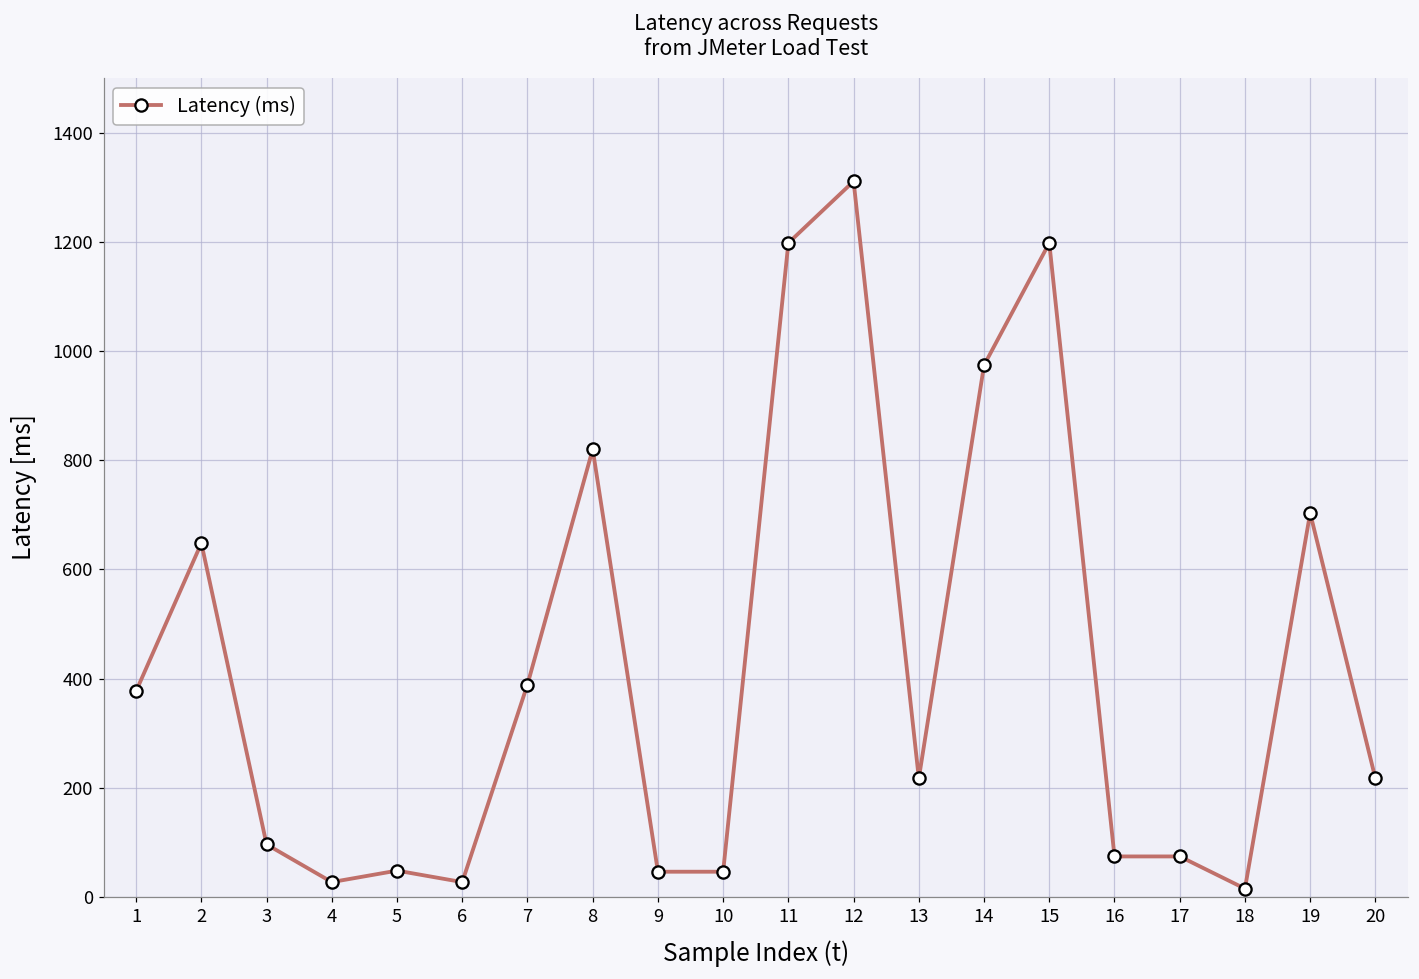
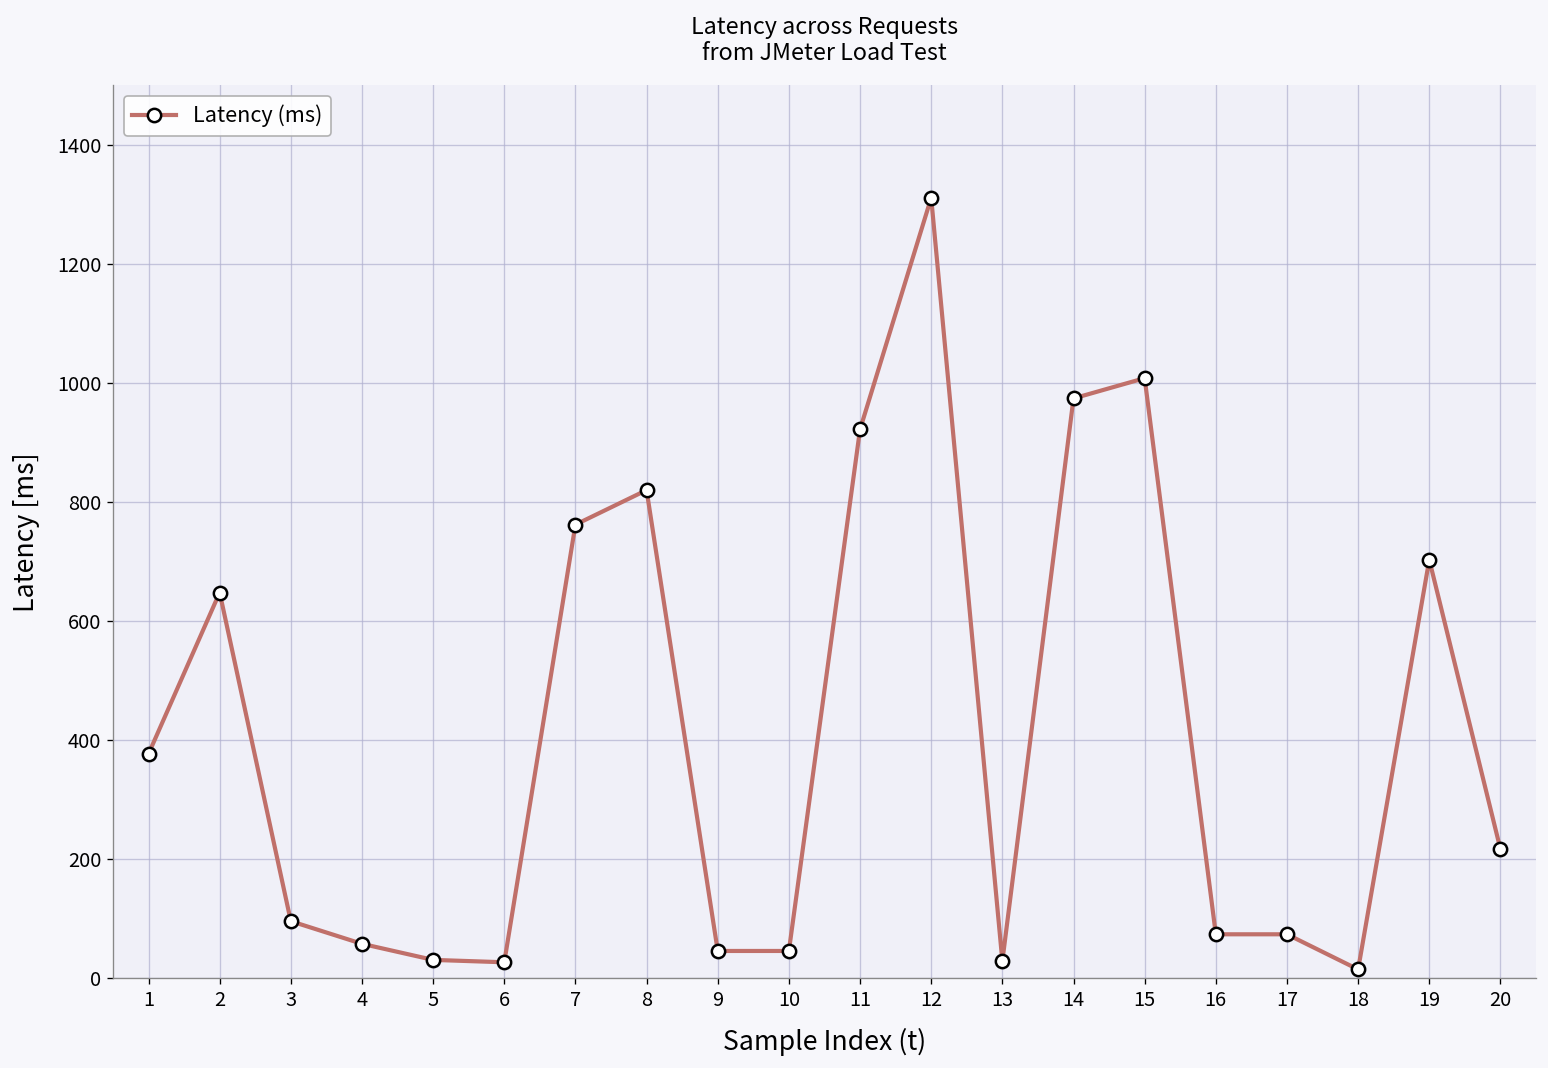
  {
    "1": 380,
    "2": 650,
    "3": 100,
-   "4": 30,
-   "5": 50,
+   "4": 60,
+   "5": 30,
    "6": 30,
-   "7": 390,
+   "7": 760,
    "8": 820,
    "9": 50,
    "10": 50,
-   "11": 1200,
+   "11": 920,
    "12": 1310,
-   "13": 220,
+   "13": 30,
    "14": 970,
-   "15": 1200,
+   "15": 1010,
    "16": 70,
    "17": 70,
    "18": 20,
    "19": 700,
    "20": 220
  }
